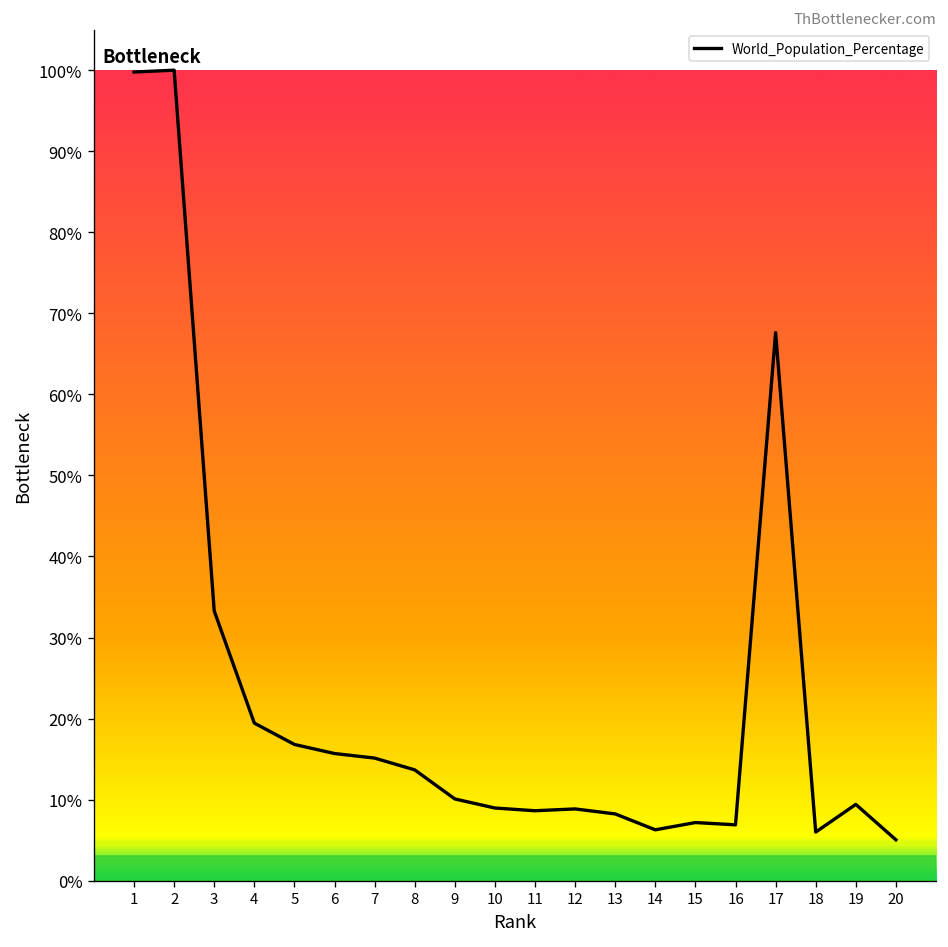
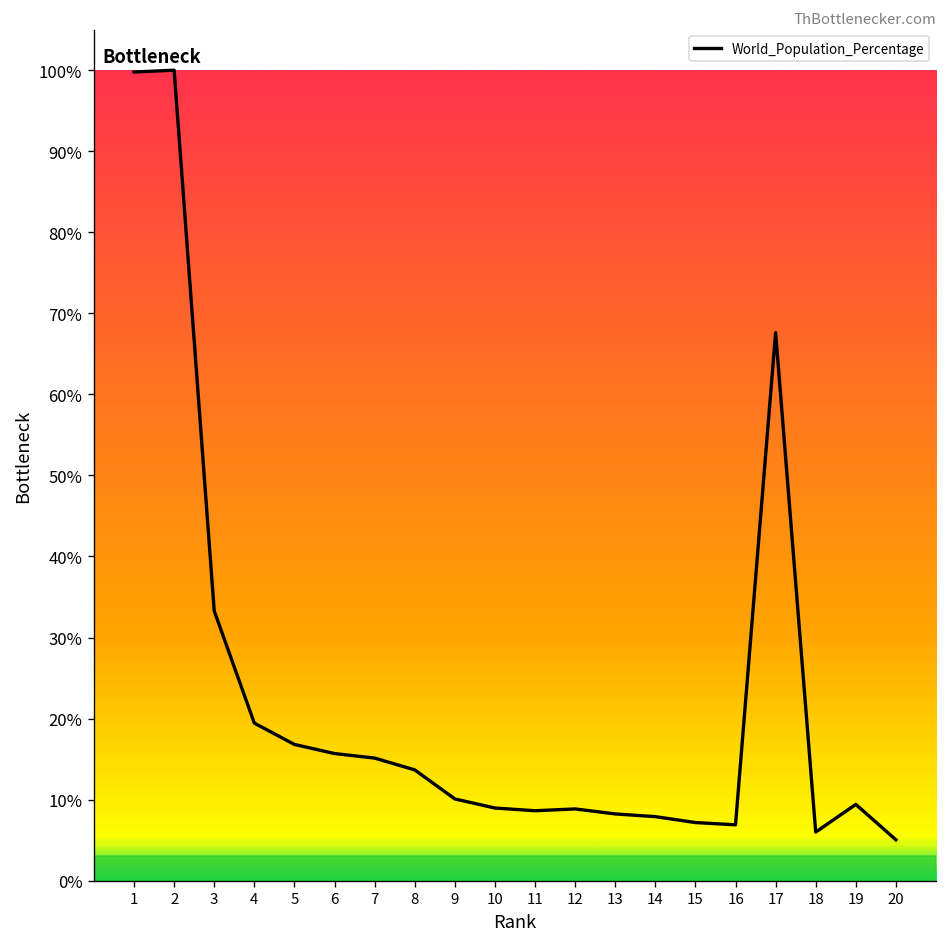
  {
    "1": "100%",
    "2": "100%",
    "3": "33%",
    "4": "19%",
    "5": "17%",
    "6": "16%",
    "7": "15%",
    "8": "14%",
    "9": "10%",
    "10": "9%",
    "11": "9%",
    "12": "9%",
    "13": "8%",
-   "14": "6%",
+   "14": "8%",
    "15": "7%",
    "16": "7%",
    "17": "68%",
    "18": "6%",
    "19": "9%",
    "20": "5%"
  }
